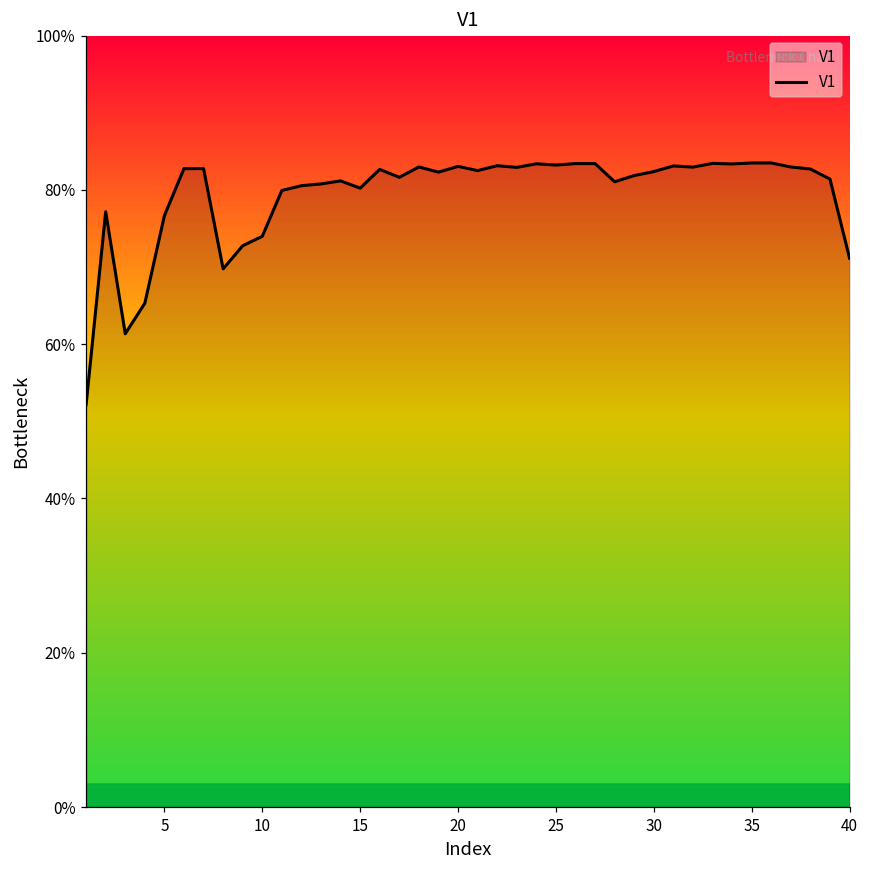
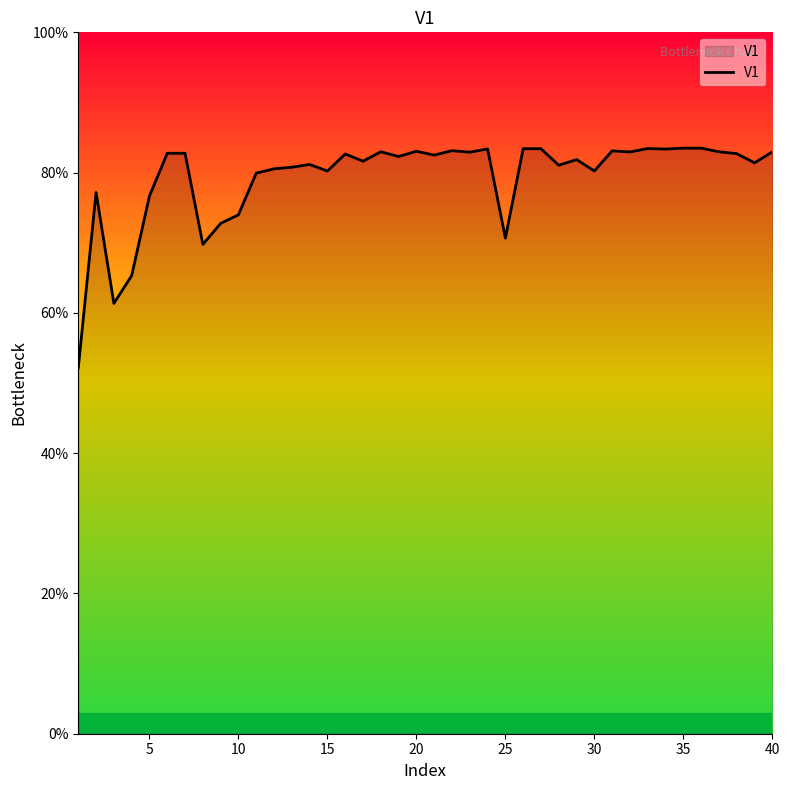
  {
    "5": "77%",
    "10": "74%",
    "15": "80%",
    "20": "83%",
-   "25": "83%",
-   "30": "82%",
+   "25": "71%",
+   "30": "80%",
    "35": "83%",
-   "40": "71%"
+   "40": "83%"
  }
